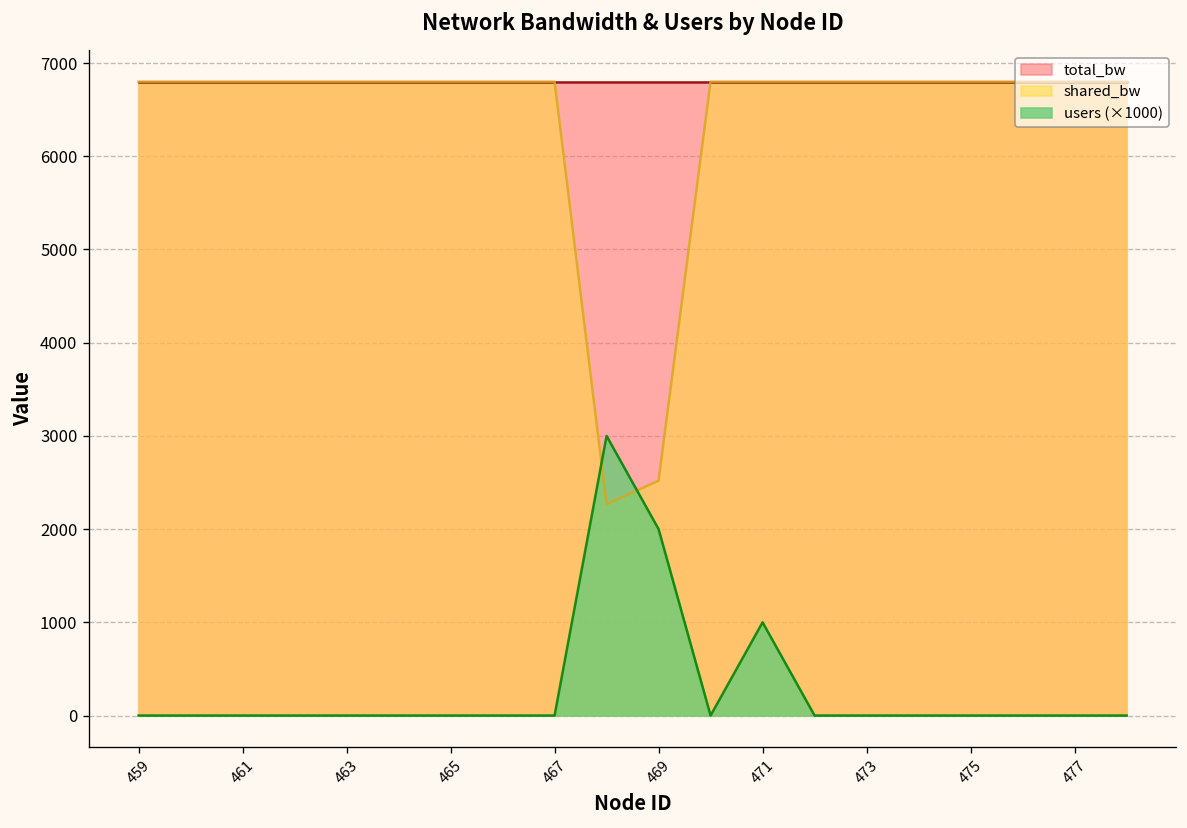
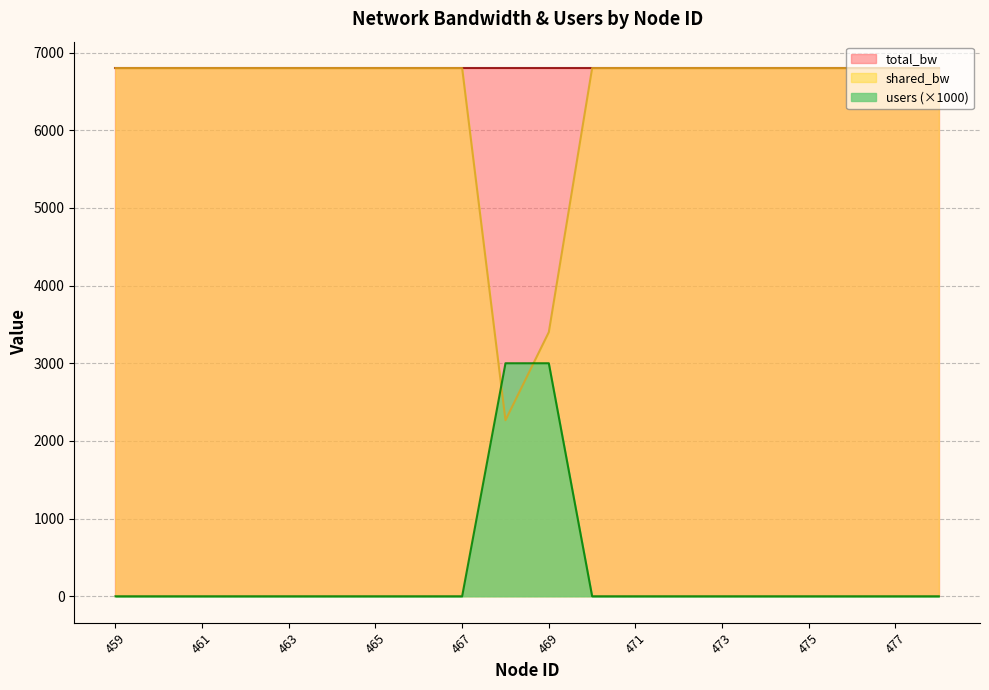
  {
    "total_bw": {
      "469": 6800
    },
    "shared_bw": {
-     "469": 2500
+     "469": 3400
    },
    "users (×1000)": {
      "459": 0,
      "461": 0,
      "463": 0,
      "465": 0,
      "467": 0,
-     "469": 2000,
-     "471": 1000,
+     "469": 3000,
+     "471": 0,
      "473": 0,
      "475": 0,
      "477": 0
    }
  }
